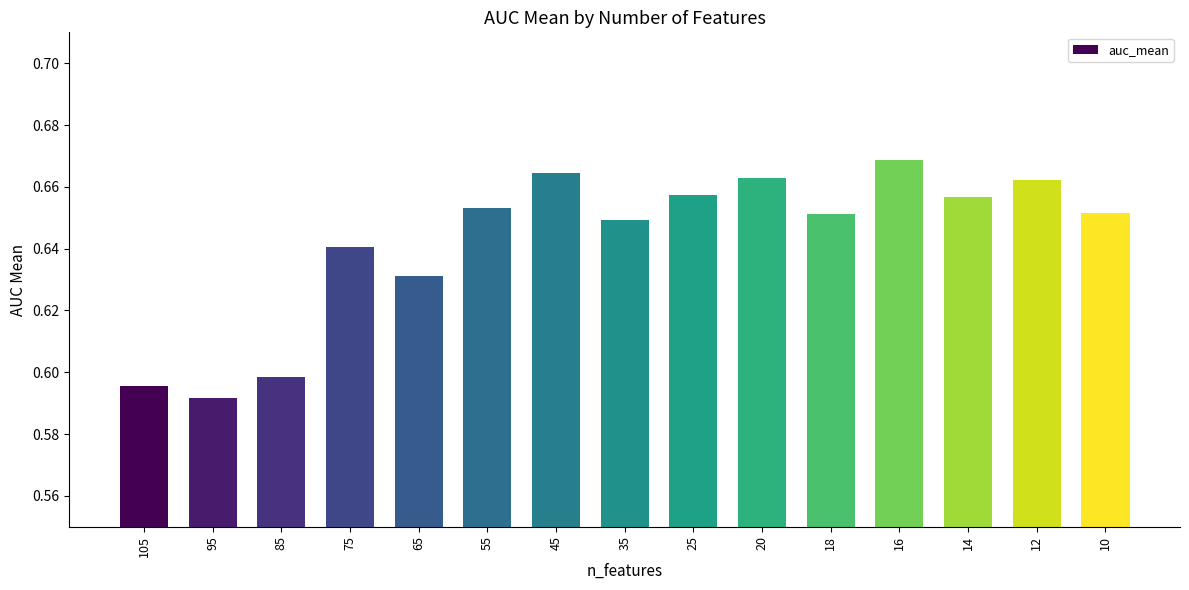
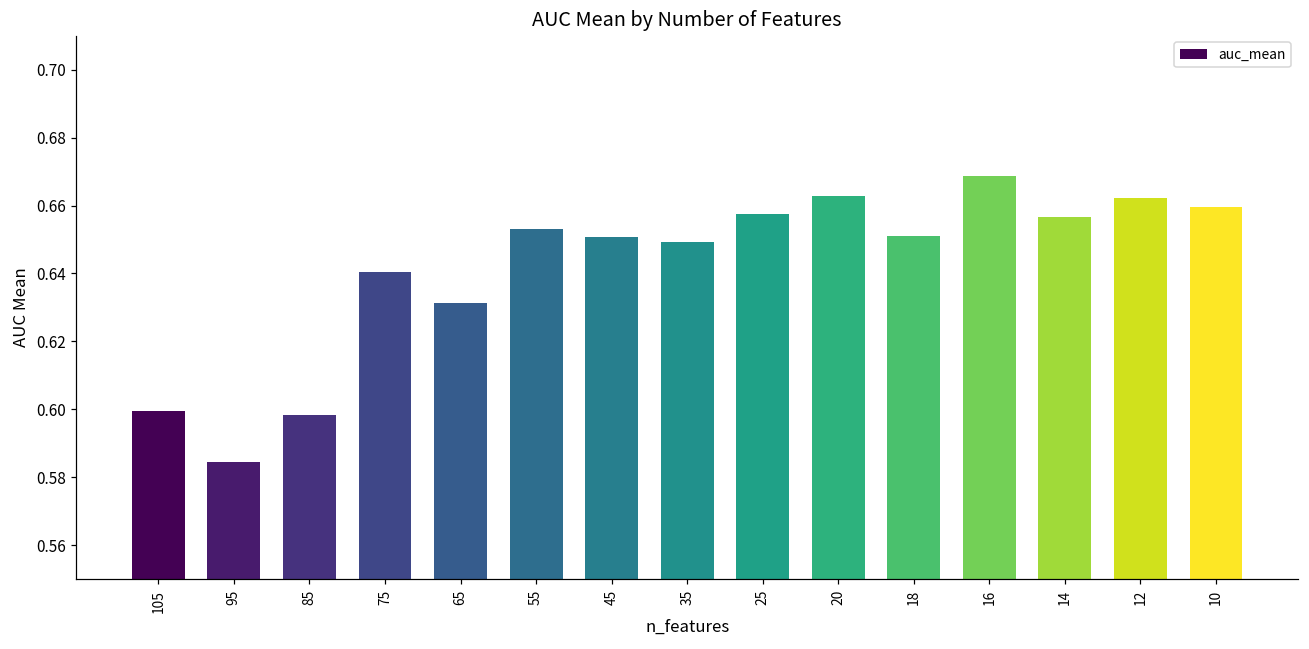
  {
-   "105": 0.595,
-   "95": 0.592,
+   "105": 0.599,
+   "95": 0.585,
    "85": 0.598,
    "75": 0.640,
    "65": 0.631,
    "55": 0.653,
-   "45": 0.665,
+   "45": 0.651,
    "35": 0.649,
    "25": 0.657,
    "20": 0.663,
    "18": 0.651,
    "16": 0.669,
    "14": 0.657,
    "12": 0.662,
-   "10": 0.652
+   "10": 0.659
  }
